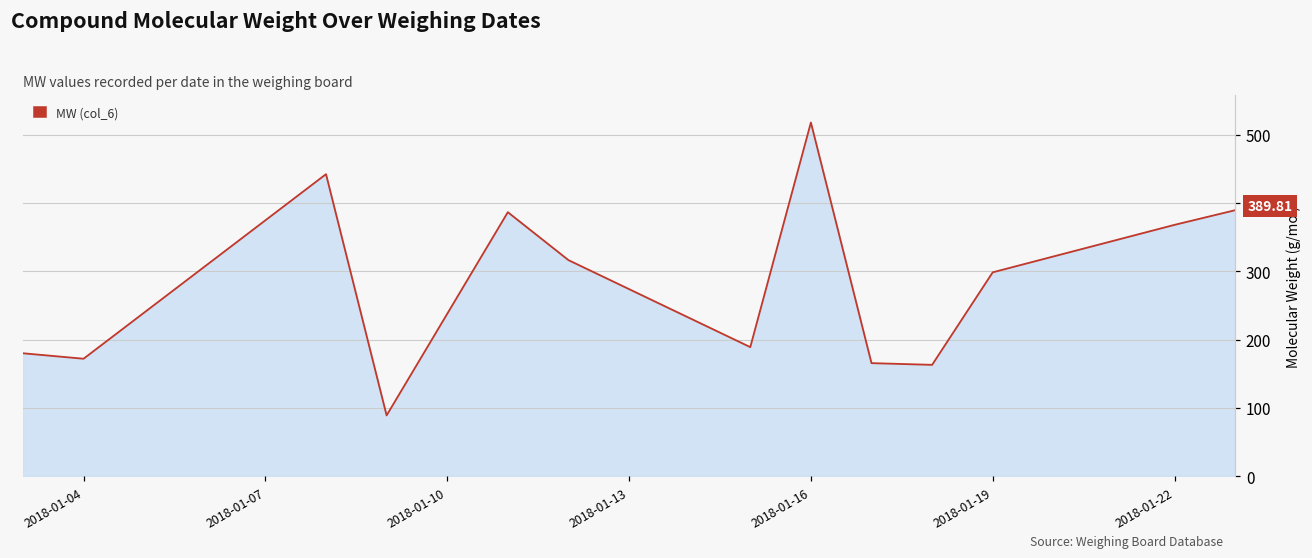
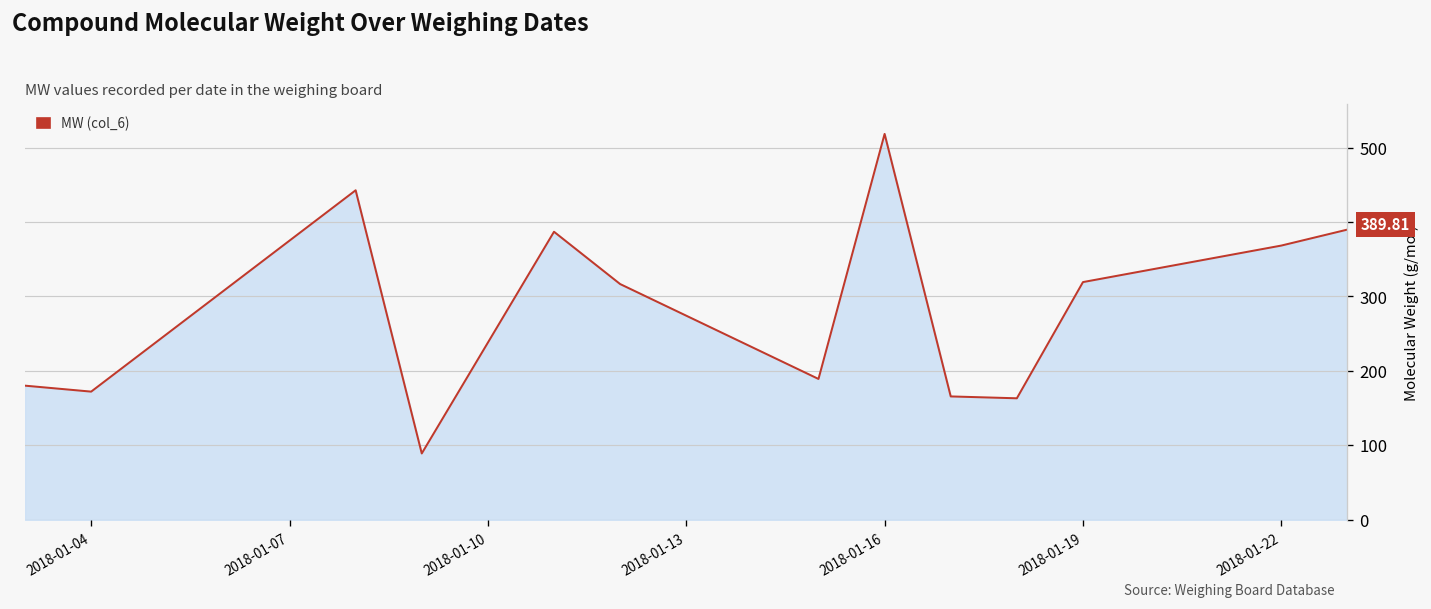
  {
    "2018-01-04": 170,
    "2018-01-16": 520,
-   "2018-01-19": 300,
+   "2018-01-19": 320,
    "2018-01-22": 370
  }
